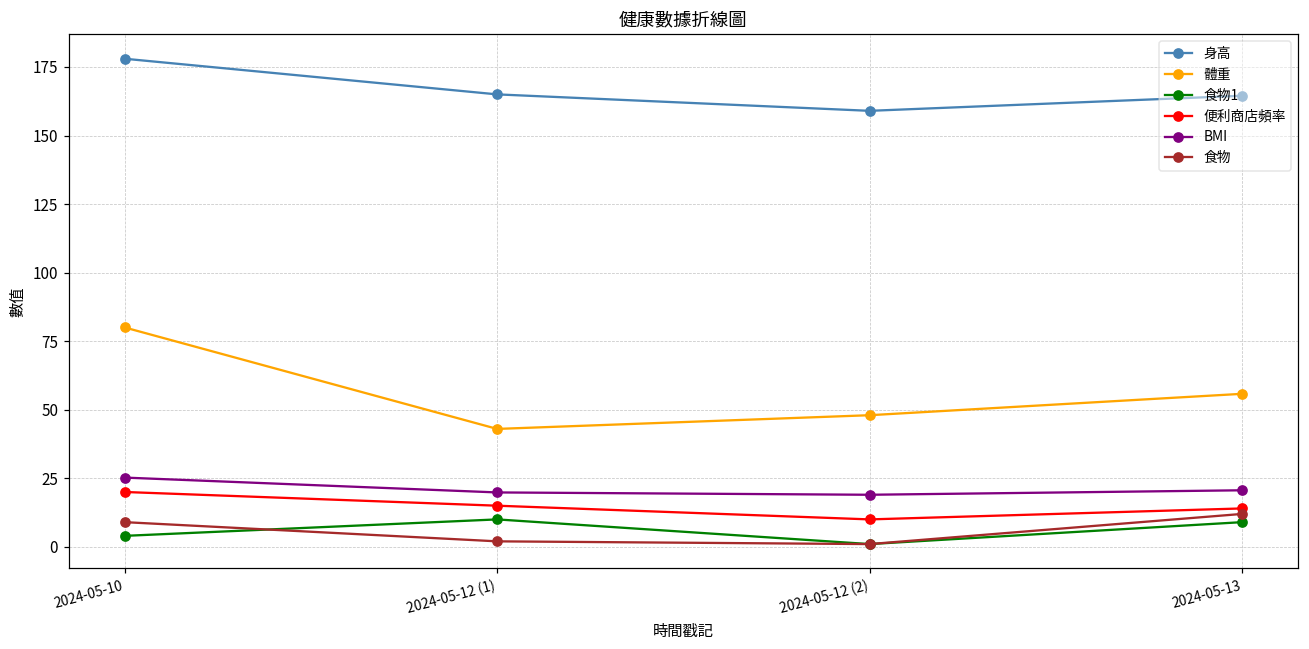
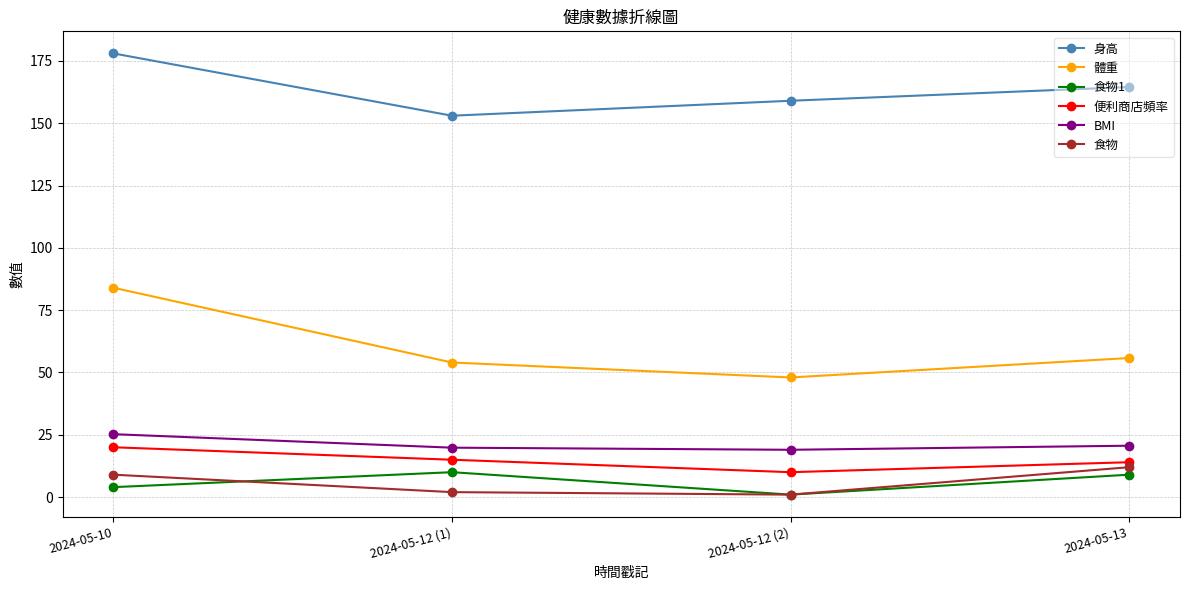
  {
    "身高": {
      "2024-05-10": 178,
-     "2024-05-12 (1)": 165,
+     "2024-05-12 (1)": 153,
      "2024-05-12 (2)": 159
    },
    "體重": {
-     "2024-05-10": 80,
-     "2024-05-12 (1)": 43,
+     "2024-05-10": 84,
+     "2024-05-12 (1)": 54,
      "2024-05-12 (2)": 48,
      "2024-05-13": 56
    },
    "食物1": {
      "2024-05-10": 4,
      "2024-05-12 (1)": 10,
      "2024-05-13": 9
    },
    "便利商店頻率": {
      "2024-05-10": 20,
      "2024-05-12 (1)": 15,
      "2024-05-12 (2)": 10,
      "2024-05-13": 14
    },
    "BMI": {
      "2024-05-10": 25,
      "2024-05-12 (1)": 20,
      "2024-05-12 (2)": 19,
      "2024-05-13": 21
    },
    "食物": {
      "2024-05-10": 9,
      "2024-05-12 (1)": 2,
      "2024-05-13": 12
    }
  }
